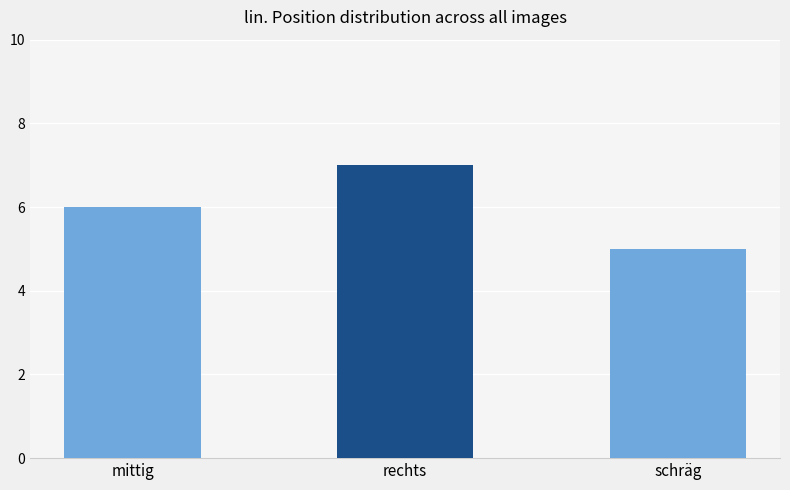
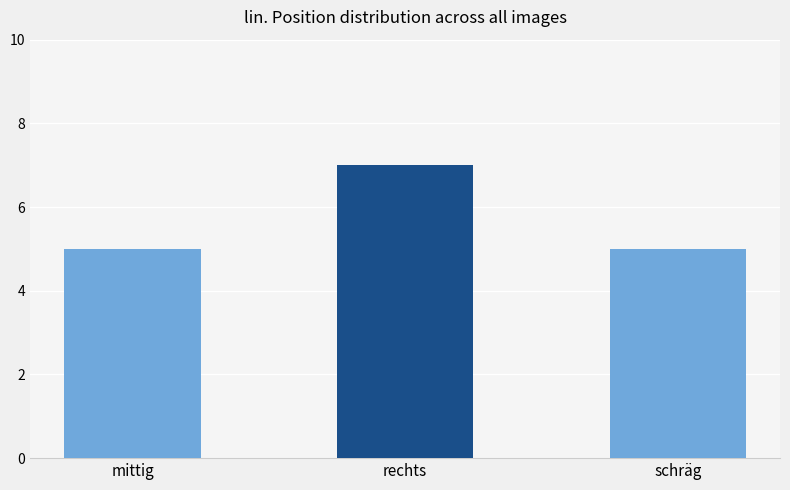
  {
-   "mittig": 6,
+   "mittig": 5,
    "rechts": 7,
    "schräg": 5
  }
